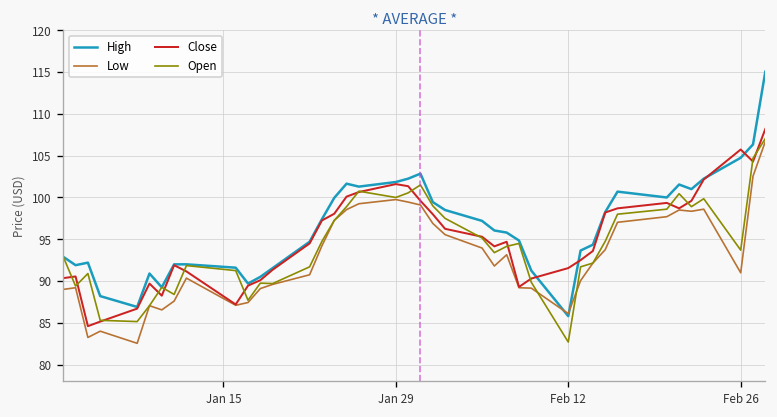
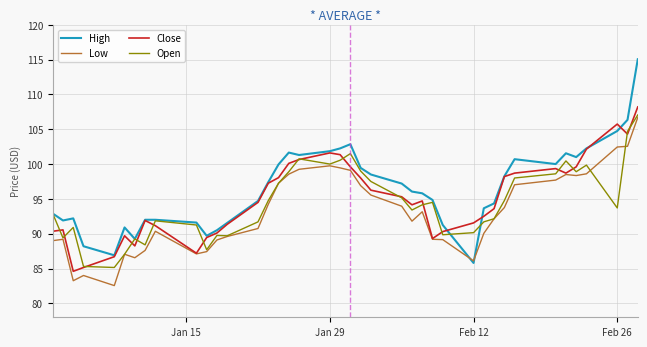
  {
    "High": {
      "Feb 26": 105
    },
    "Low": {
-     "Feb 26": 91
+     "Feb 26": 102
    },
    "Close": {
      "Feb 12": 92,
      "Feb 26": 106
    },
    "Open": {
-     "Feb 12": 83,
+     "Feb 12": 90,
      "Feb 26": 94
    }
  }
